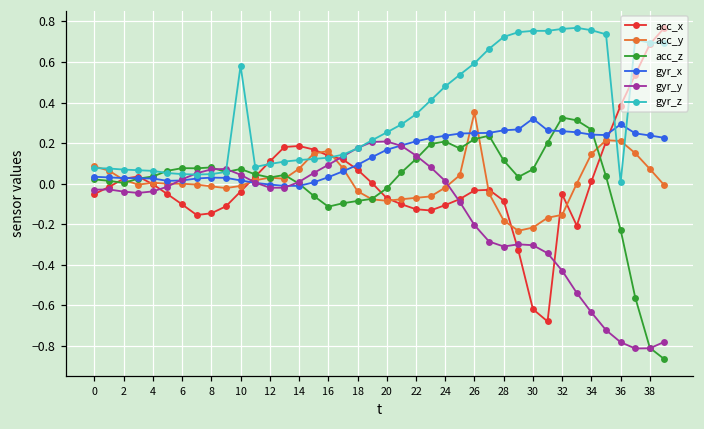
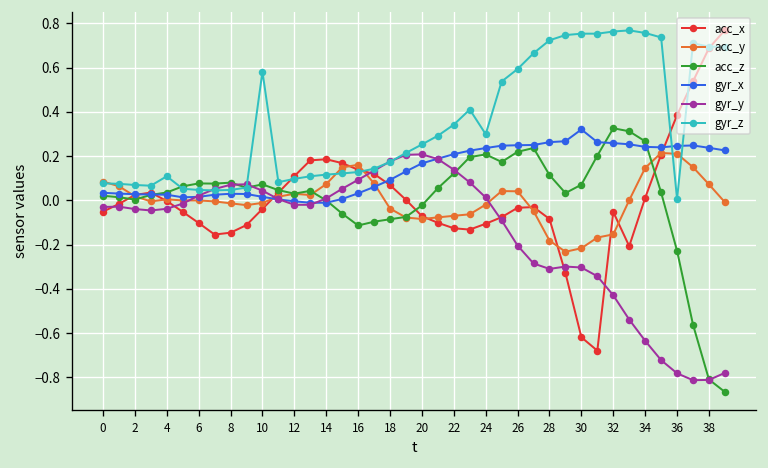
  {
    "acc_x": {
      "0": -0.05,
      "6": -0.10,
      "8": -0.15,
      "10": -0.04,
      "14": 0.19,
      "18": 0.07,
      "22": -0.13,
      "24": -0.11,
      "26": -0.03,
      "28": -0.08,
      "30": -0.62,
      "32": -0.05,
      "34": 0.01
    },
    "acc_y": {
      "6": 0.00,
      "8": -0.01,
      "10": -0.01,
      "14": 0.07,
      "16": 0.16,
      "18": -0.04,
      "22": -0.07,
      "24": -0.02,
-     "26": 0.35,
+     "26": 0.04,
      "28": -0.18,
      "30": -0.22,
      "32": -0.15,
      "34": 0.15,
      "36": 0.21,
      "38": 0.07
    },
    "acc_z": {
      "2": 0.00,
      "6": 0.08,
      "10": 0.07,
      "16": -0.11,
      "18": -0.09,
      "20": -0.02,
      "22": 0.12,
      "24": 0.21,
      "26": 0.22,
      "28": 0.11,
      "30": 0.07,
      "32": 0.33,
      "34": 0.27,
      "36": -0.23
    },
    "gyr_x": {
      "8": 0.03,
      "10": 0.02,
      "12": 0.00,
      "16": 0.03,
      "18": 0.09,
      "20": 0.17,
      "22": 0.21,
      "24": 0.24,
      "26": 0.25,
      "28": 0.26,
      "30": 0.32,
      "32": 0.26,
      "34": 0.24,
-     "36": 0.29,
+     "36": 0.25,
      "38": 0.24
    },
    "gyr_y": {
      "0": -0.03,
      "2": -0.04,
      "4": -0.04,
      "10": 0.04,
      "12": -0.02,
      "16": 0.09,
      "20": 0.21,
      "22": 0.14,
      "24": 0.01,
      "26": -0.20,
      "28": -0.31,
      "30": -0.30,
      "32": -0.43,
      "34": -0.63,
      "36": -0.78
    },
    "gyr_z": {
      "2": 0.07,
-     "4": 0.06,
+     "4": 0.11,
      "6": 0.05,
      "8": 0.05,
      "10": 0.58,
      "14": 0.12,
      "20": 0.25,
      "22": 0.34,
-     "24": 0.48,
+     "24": 0.30,
      "26": 0.59,
      "28": 0.72,
      "30": 0.75,
      "32": 0.76,
      "34": 0.76,
      "36": 0.01
    }
  }
